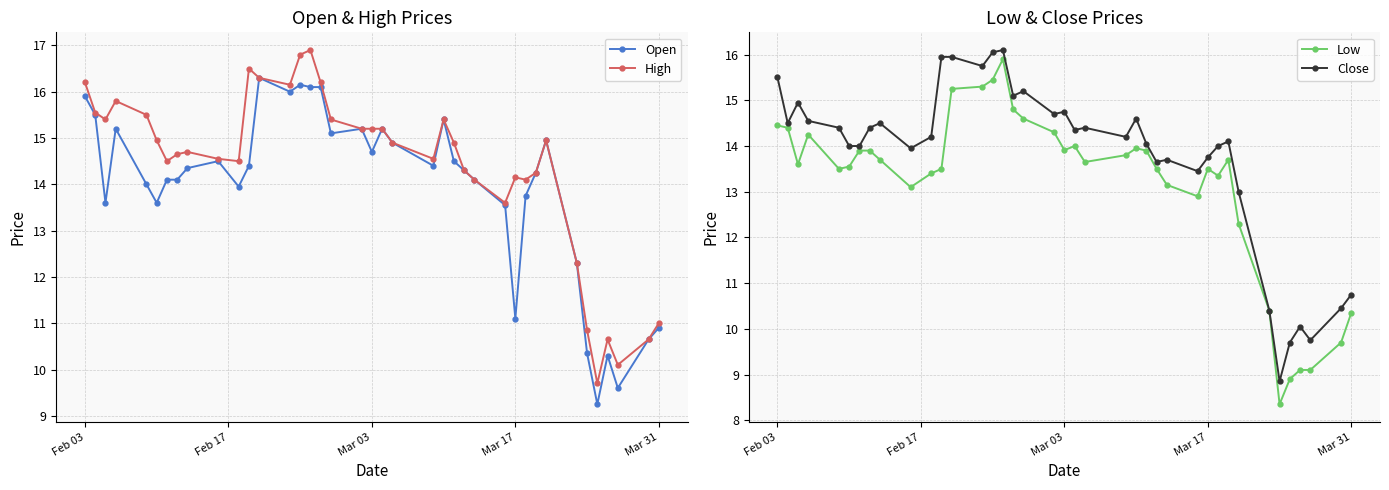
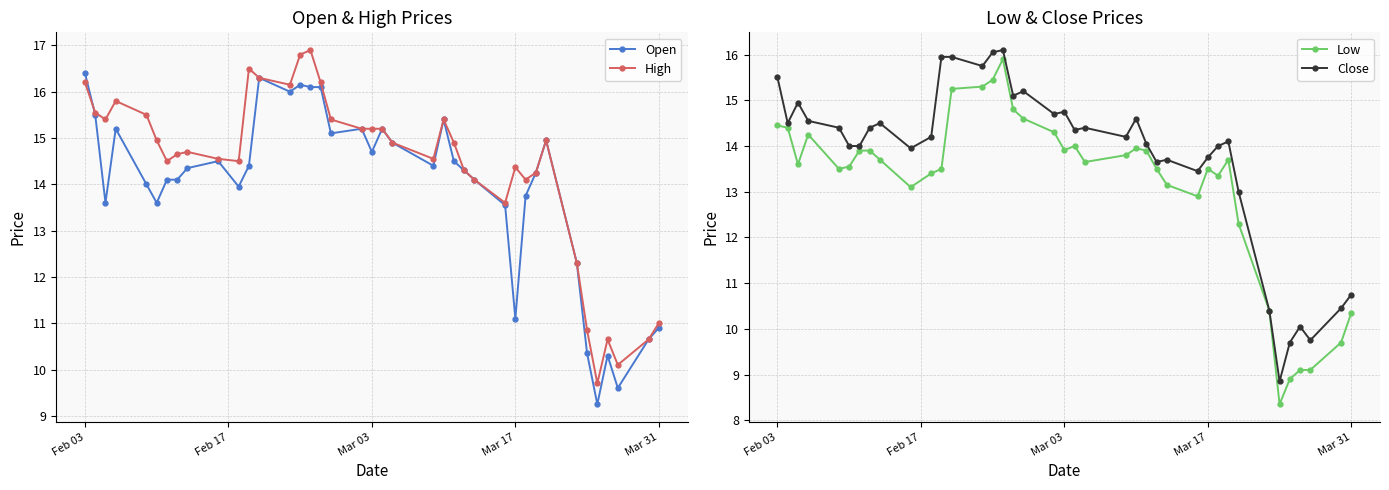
  {
    "Open & High Prices": {
      "Open": {
-       "Feb 03": 15.9,
+       "Feb 03": 16.4,
        "Mar 03": 14.7,
        "Mar 17": 11.1,
        "Mar 31": 10.9
      },
      "High": {
        "Feb 03": 16.2,
        "Mar 03": 15.2,
-       "Mar 17": 14.2,
+       "Mar 17": 14.4,
        "Mar 31": 11.0
      }
    },
    "Low & Close Prices": {
      "Low": {
        "Feb 03": 14.5,
        "Mar 03": 13.9,
        "Mar 17": 13.5,
        "Mar 31": 10.4
      },
      "Close": {
        "Feb 03": 15.5,
        "Mar 03": 14.8,
        "Mar 17": 13.8,
        "Mar 31": 10.8
      }
    }
  }
